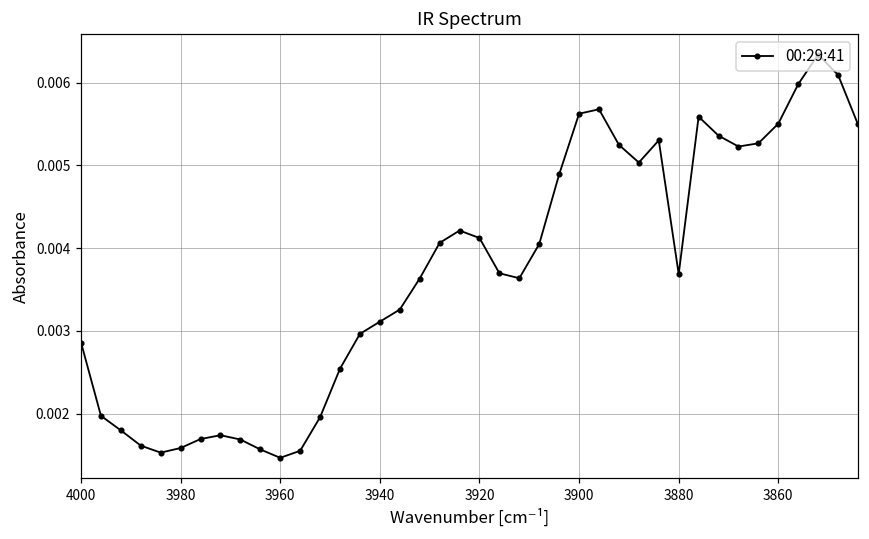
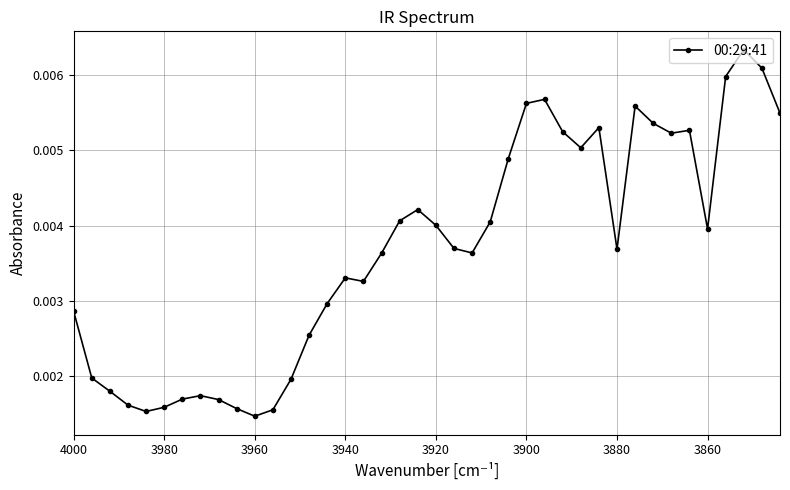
  {
    "4000": 0.0029,
    "3980": 0.0016,
    "3960": 0.0015,
-   "3940": 0.0031,
-   "3920": 0.0041,
+   "3940": 0.0033,
+   "3920": 0.0040,
    "3900": 0.0056,
    "3880": 0.0037,
-   "3860": 0.0055
+   "3860": 0.0040
  }
